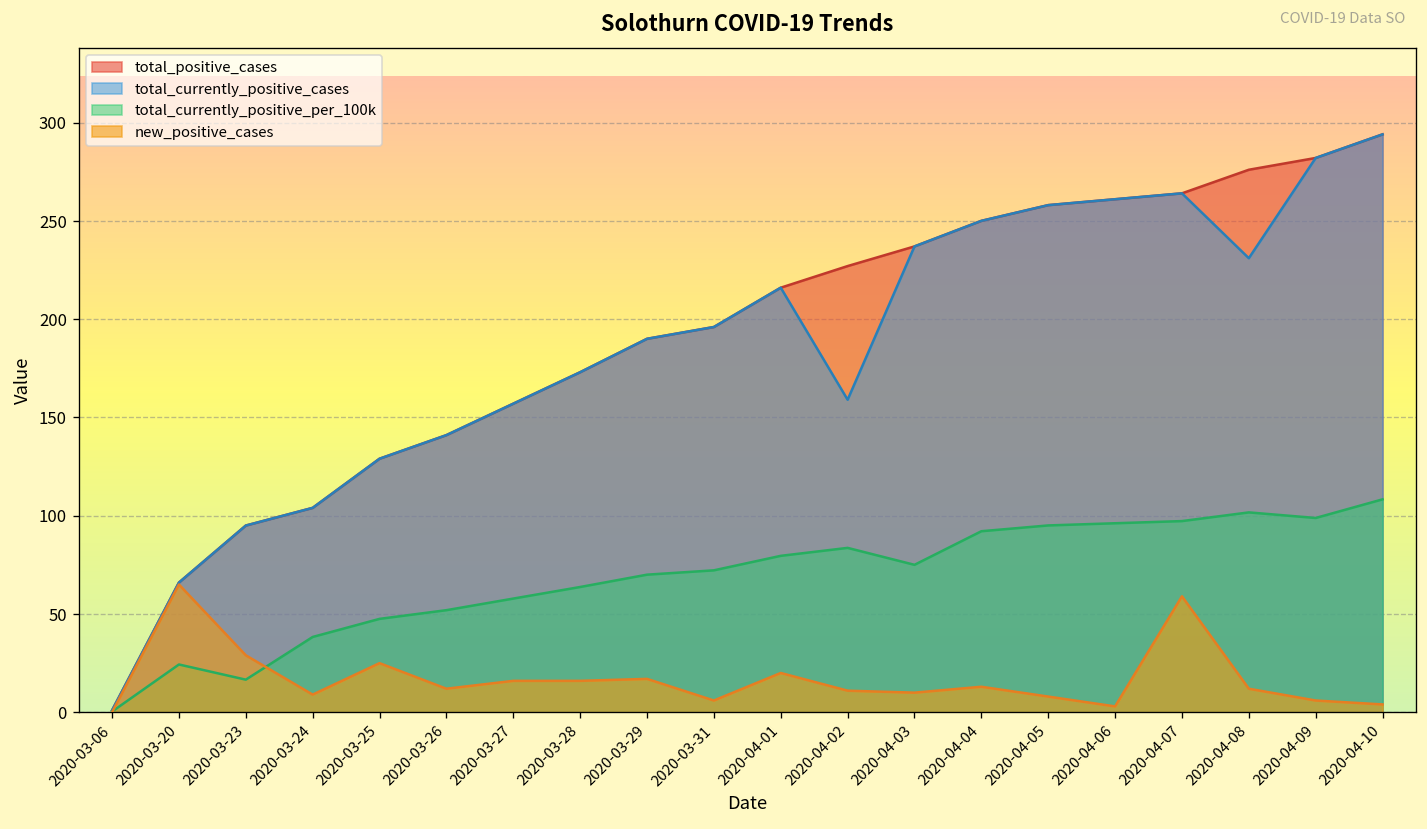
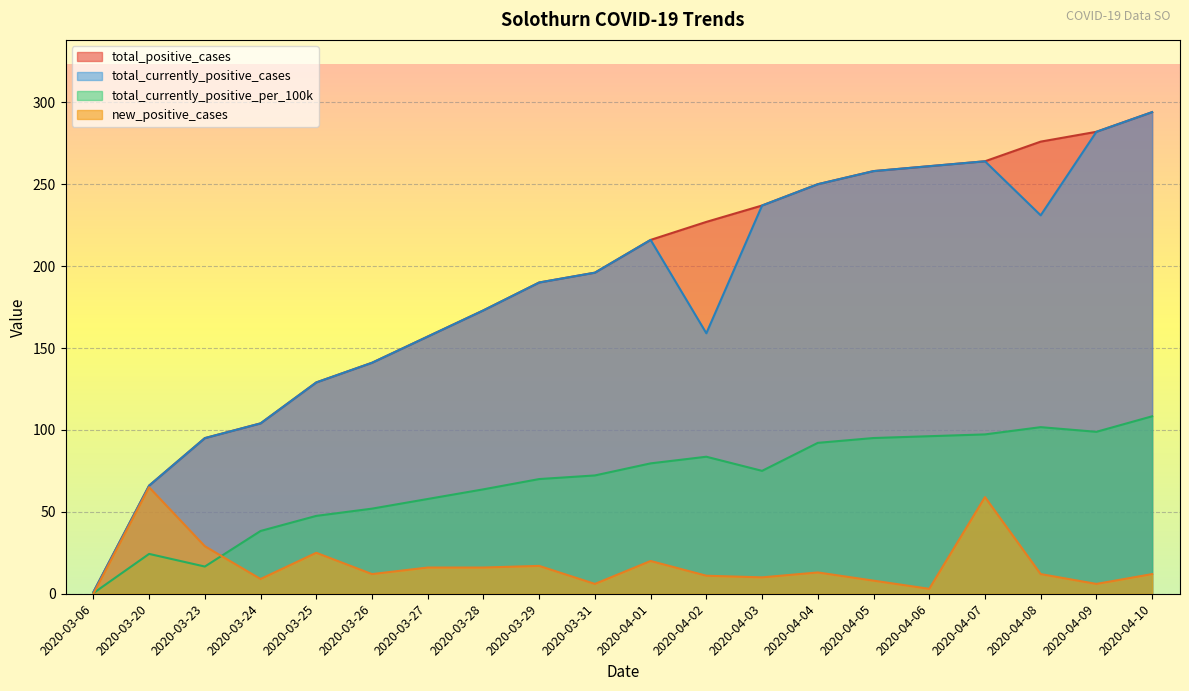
  {
    "total_positive_cases": {
      "2020-04-02": 227,
      "2020-04-08": 276
    },
    "total_currently_positive_cases": {
      "2020-04-02": 159,
      "2020-04-08": 231
    },
    "total_currently_positive_per_100k": {
      "2020-03-20": 24,
      "2020-03-23": 17,
      "2020-03-24": 38,
      "2020-03-25": 48,
      "2020-03-26": 52,
      "2020-03-27": 58,
      "2020-03-28": 64,
      "2020-03-29": 70,
      "2020-03-31": 72,
      "2020-04-01": 80,
      "2020-04-02": 84,
      "2020-04-03": 75,
      "2020-04-04": 92,
      "2020-04-05": 95,
      "2020-04-06": 96,
      "2020-04-07": 97,
      "2020-04-08": 102,
      "2020-04-09": 99,
      "2020-04-10": 108
    },
    "new_positive_cases": {
      "2020-03-23": 29,
      "2020-03-24": 9,
      "2020-03-25": 25,
      "2020-03-26": 12,
      "2020-03-27": 16,
      "2020-03-28": 16,
      "2020-03-29": 17,
      "2020-03-31": 6,
      "2020-04-01": 20,
      "2020-04-02": 11,
      "2020-04-03": 10,
      "2020-04-04": 13,
      "2020-04-05": 8,
      "2020-04-06": 3,
      "2020-04-07": 59,
      "2020-04-08": 12,
      "2020-04-09": 6,
-     "2020-04-10": 4
+     "2020-04-10": 12
    }
  }
